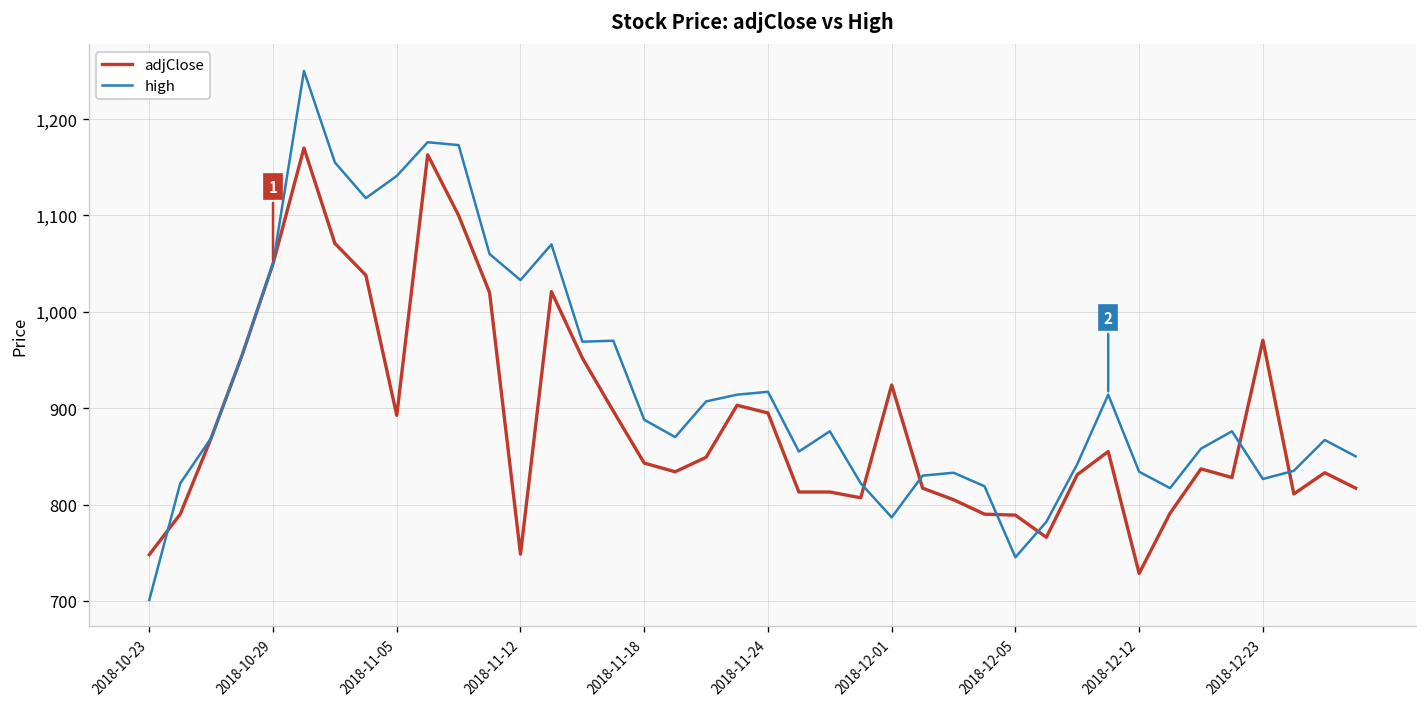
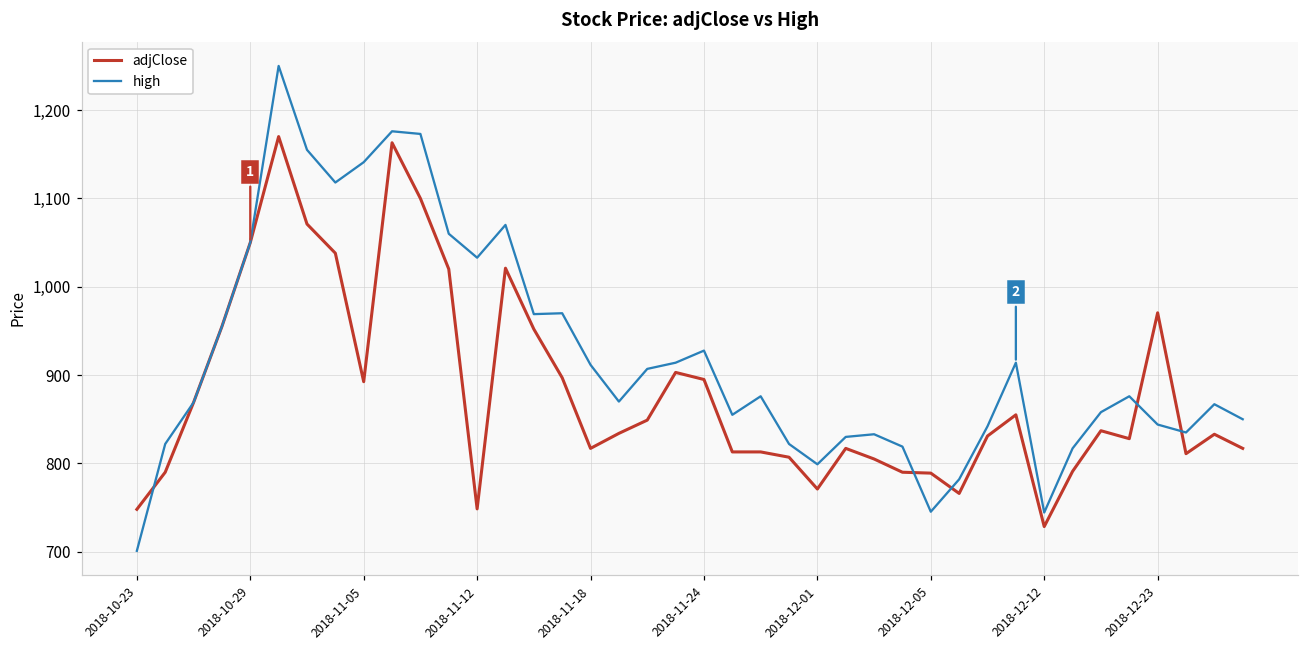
  {
    "adjClose": {
      "2018-10-23": "750",
      "2018-11-05": "890",
      "2018-11-12": "750",
-     "2018-11-18": "840",
+     "2018-11-18": "820",
      "2018-11-24": "900",
-     "2018-12-01": "920",
+     "2018-12-01": "770",
      "2018-12-05": "790",
      "2018-12-12": "730",
      "2018-12-23": "970"
    },
    "high": {
      "2018-10-23": "700",
      "2018-11-05": "1,140",
      "2018-11-12": "1,030",
-     "2018-11-18": "890",
-     "2018-11-24": "920",
-     "2018-12-01": "790",
+     "2018-11-18": "910",
+     "2018-11-24": "930",
+     "2018-12-01": "800",
      "2018-12-05": "750",
-     "2018-12-12": "830",
-     "2018-12-23": "830"
+     "2018-12-12": "740",
+     "2018-12-23": "840"
    }
  }
